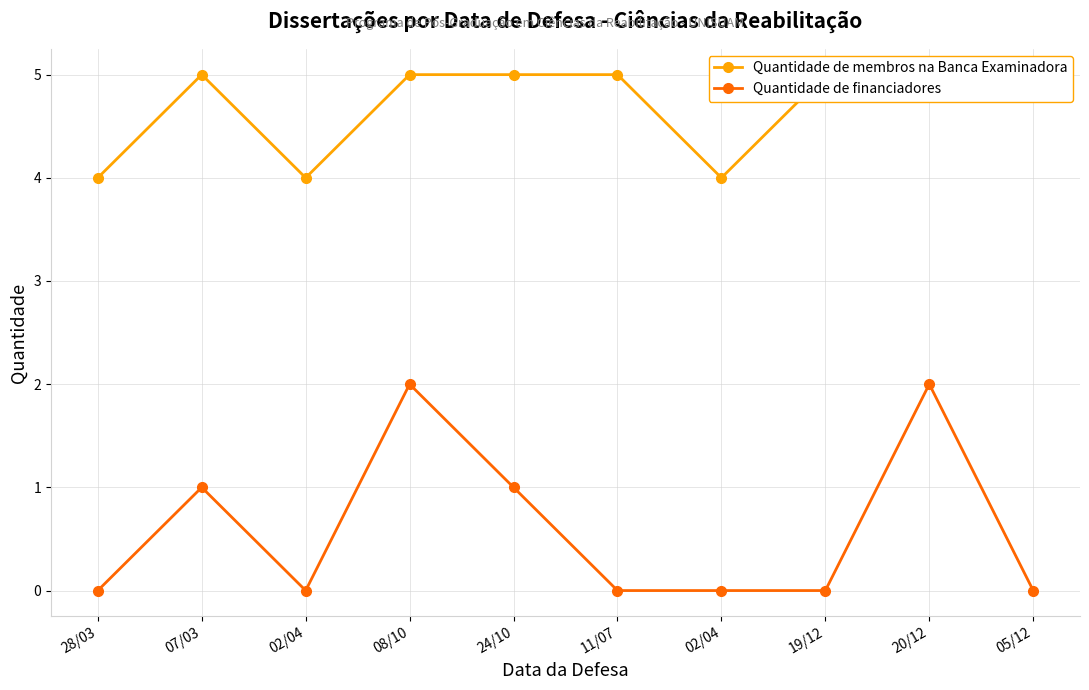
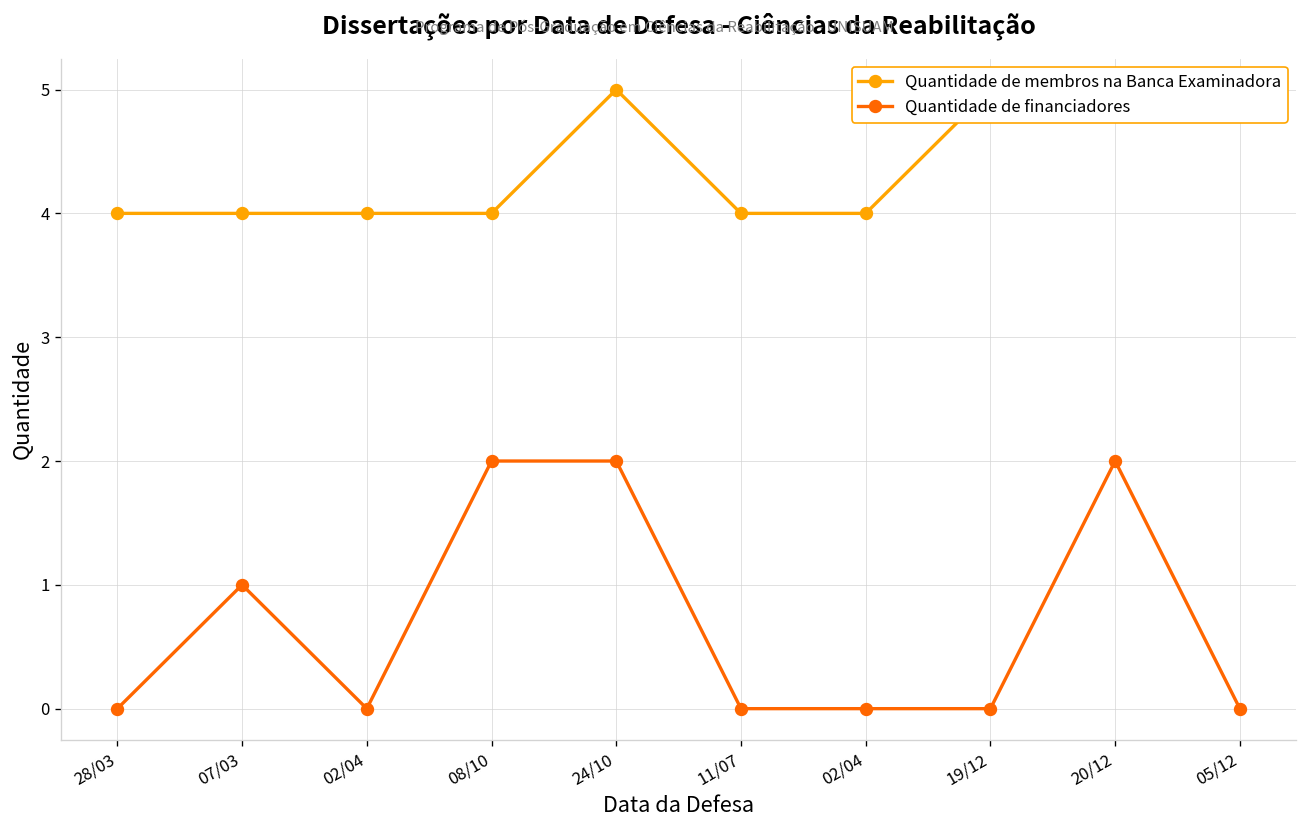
  {
    "Quantidade de membros na Banca Examinadora": {
      "28/03": 4,
-     "07/03": 5,
-     "08/10": 5,
+     "07/03": 4,
+     "08/10": 4,
      "24/10": 5,
-     "11/07": 5
+     "11/07": 4
    },
    "Quantidade de financiadores": {
      "28/03": 0,
      "07/03": 1,
      "08/10": 2,
-     "24/10": 1,
+     "24/10": 2,
      "11/07": 0,
      "19/12": 0,
      "20/12": 2,
      "05/12": 0
    }
  }
